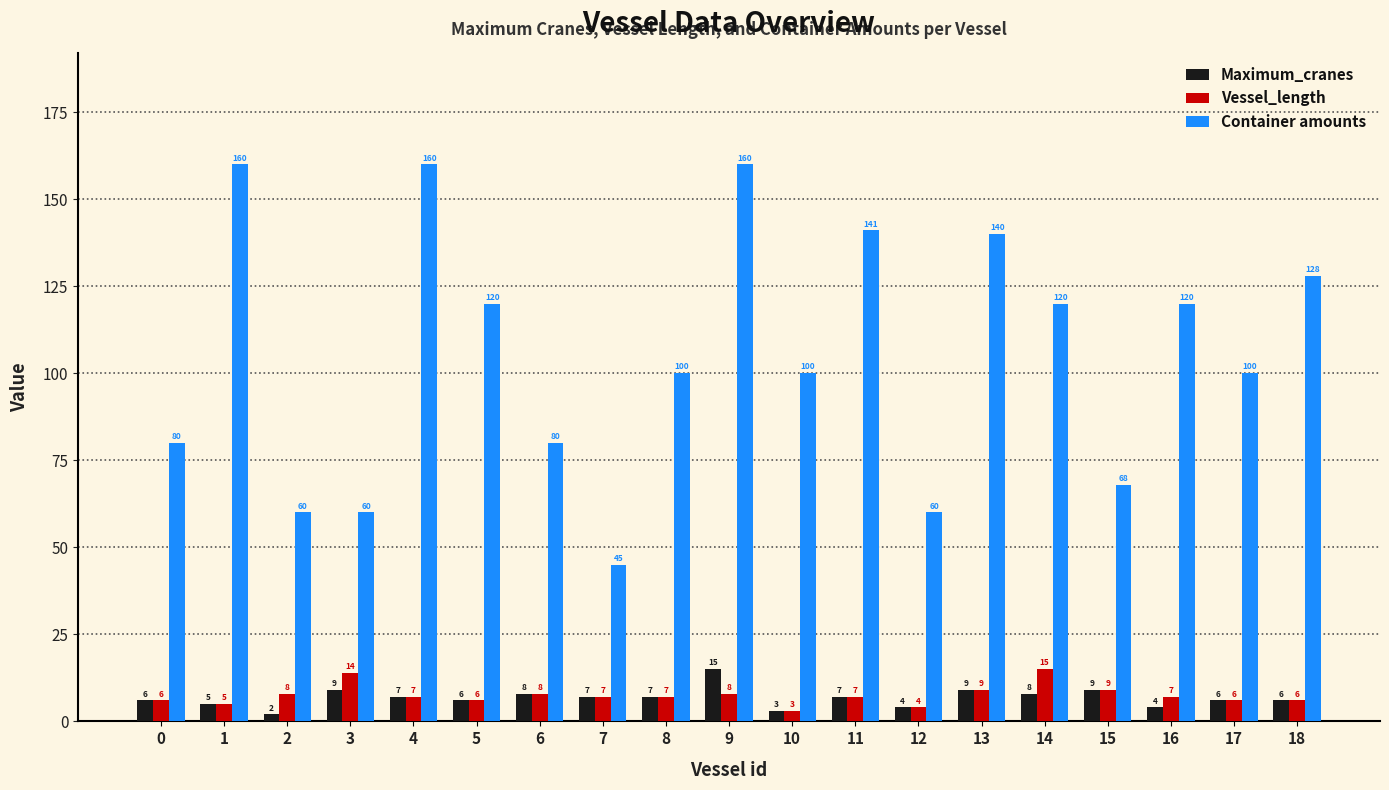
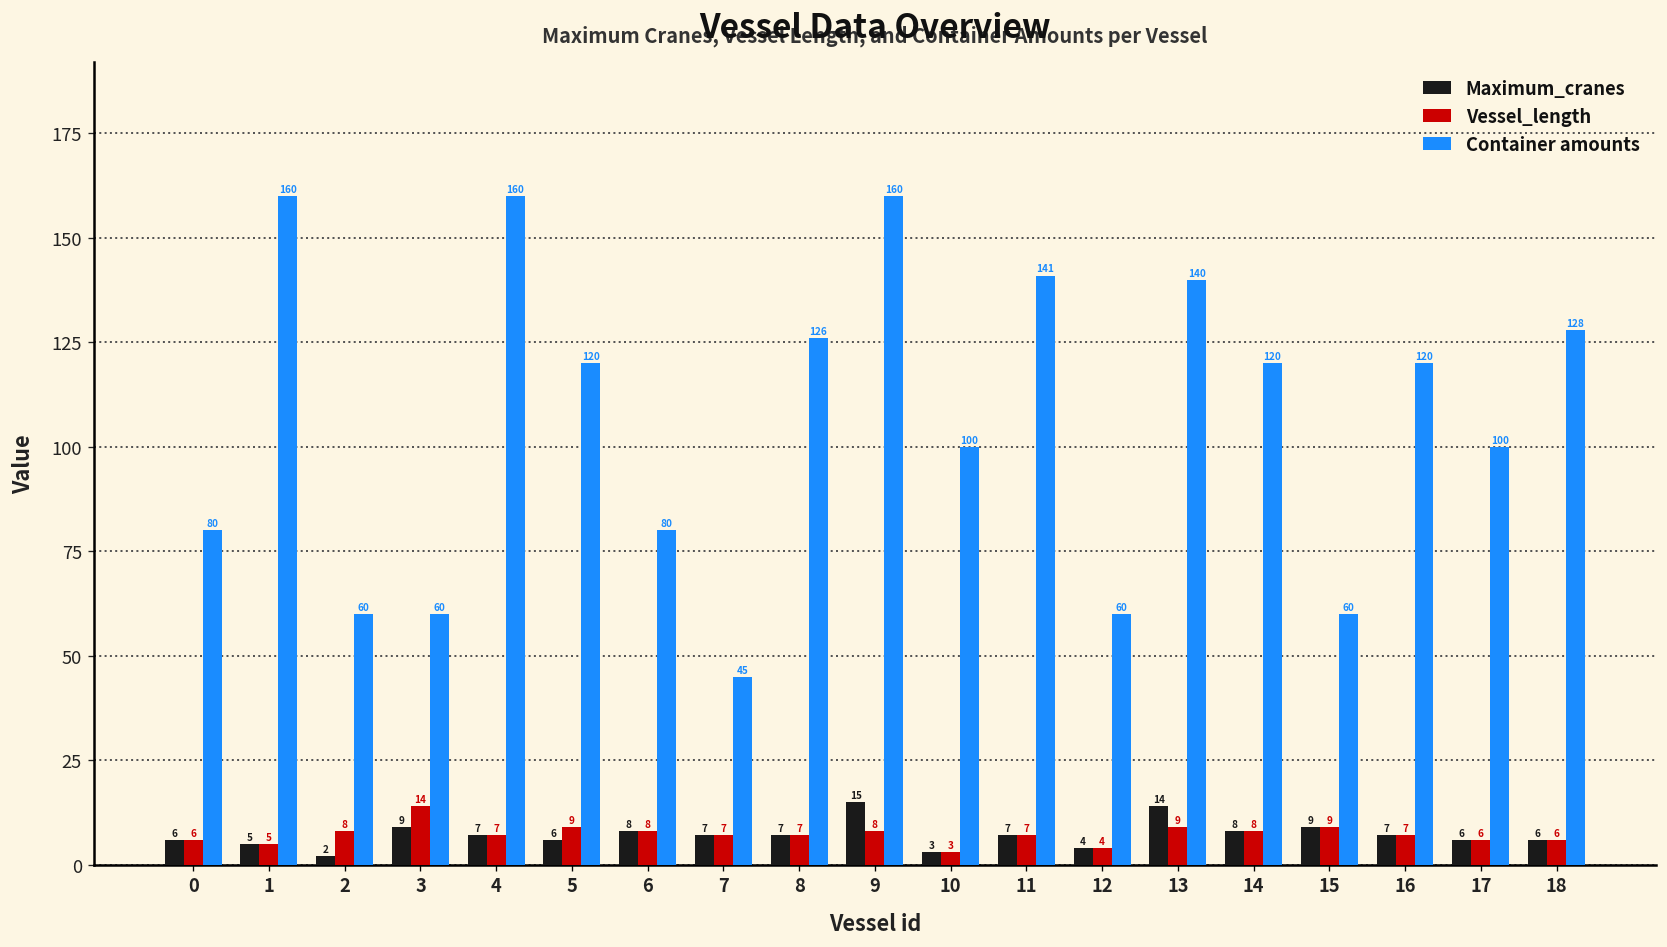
  {
    "Maximum_cranes": {
      "0": 6,
      "1": 5,
      "2": 2,
      "3": 9,
      "4": 7,
      "5": 6,
      "6": 8,
      "7": 7,
      "8": 7,
      "9": 15,
      "10": 3,
      "11": 7,
      "12": 4,
-     "13": 9,
+     "13": 14,
      "14": 8,
      "15": 9,
-     "16": 4,
+     "16": 7,
      "17": 6,
      "18": 6
    },
    "Vessel_length": {
      "0": 6,
      "1": 5,
      "2": 8,
      "3": 14,
      "4": 7,
-     "5": 6,
+     "5": 9,
      "6": 8,
      "7": 7,
      "8": 7,
      "9": 8,
      "10": 3,
      "11": 7,
      "12": 4,
      "13": 9,
-     "14": 15,
+     "14": 8,
      "15": 9,
      "16": 7,
      "17": 6,
      "18": 6
    },
    "Container amounts": {
      "0": 80,
      "1": 160,
      "2": 60,
      "3": 60,
      "4": 160,
      "5": 120,
      "6": 80,
      "7": 45,
-     "8": 100,
+     "8": 126,
      "9": 160,
      "10": 100,
      "11": 141,
      "12": 60,
      "13": 140,
      "14": 120,
-     "15": 68,
+     "15": 60,
      "16": 120,
      "17": 100,
      "18": 128
    }
  }
